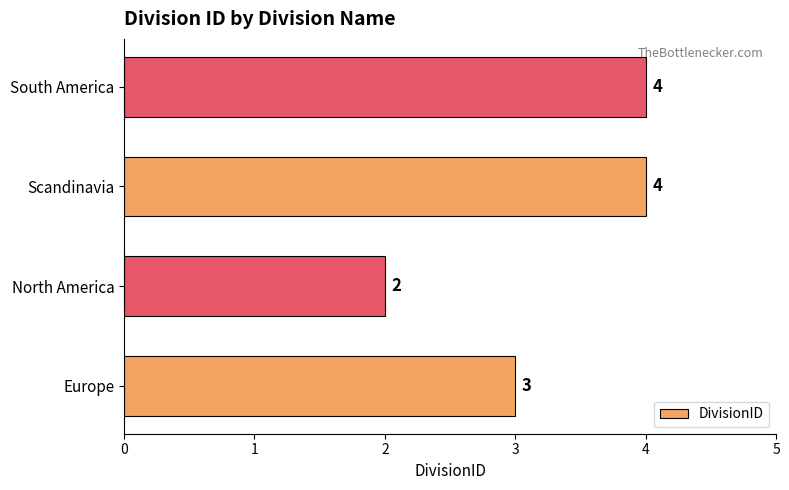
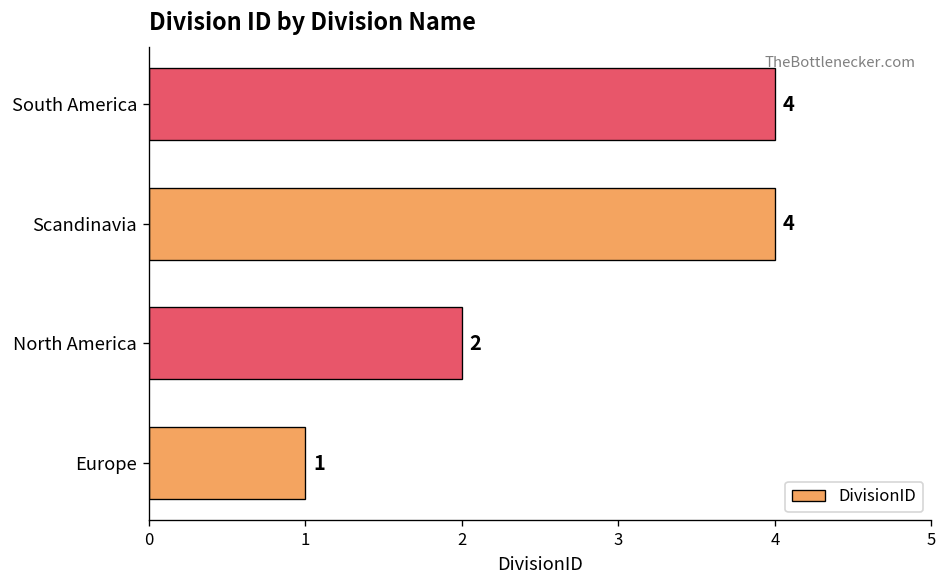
  {
    "South America": 4,
    "Scandinavia": 4,
    "North America": 2,
-   "Europe": 3
+   "Europe": 1
  }
